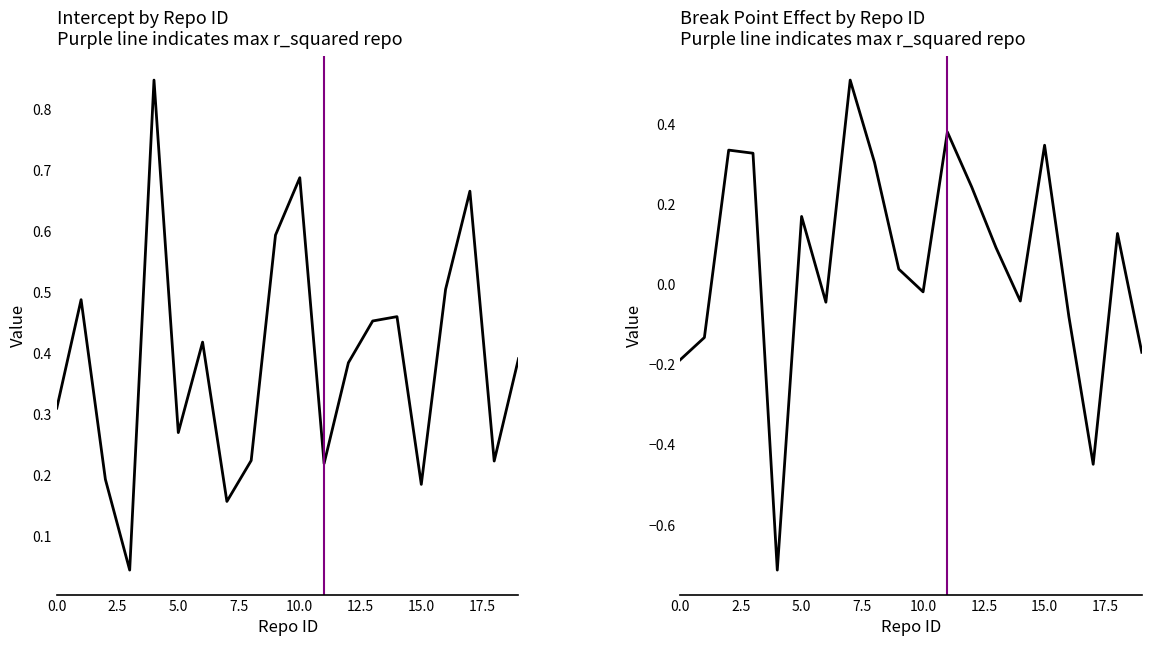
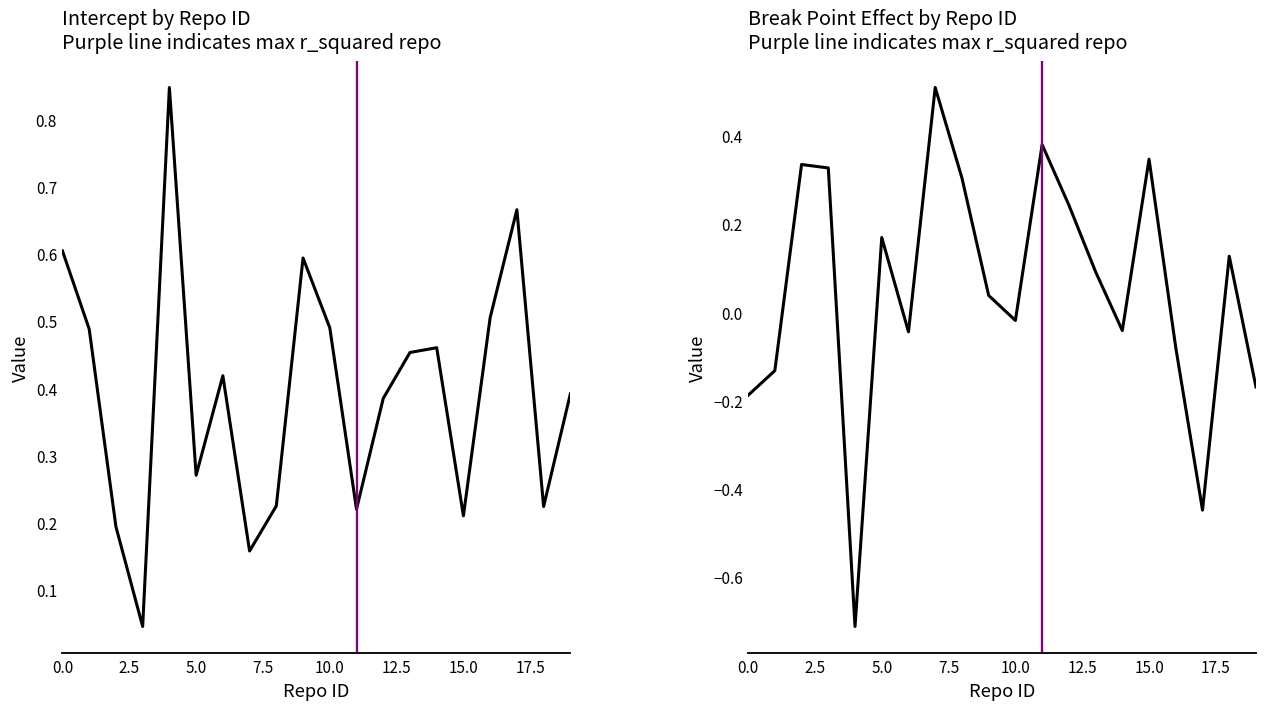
  {
    "Intercept by Repo ID Purple line indicates max r_squared repo": {
-     "0.0": 0.31,
+     "0.0": 0.60,
      "5.0": 0.27,
-     "10.0": 0.69,
-     "15.0": 0.19
+     "10.0": 0.49,
+     "15.0": 0.21
    },
    "Break Point Effect by Repo ID Purple line indicates max r_squared repo": {
      "0.0": -0.19,
      "5.0": 0.17,
      "10.0": -0.02,
      "15.0": 0.35
    }
  }
